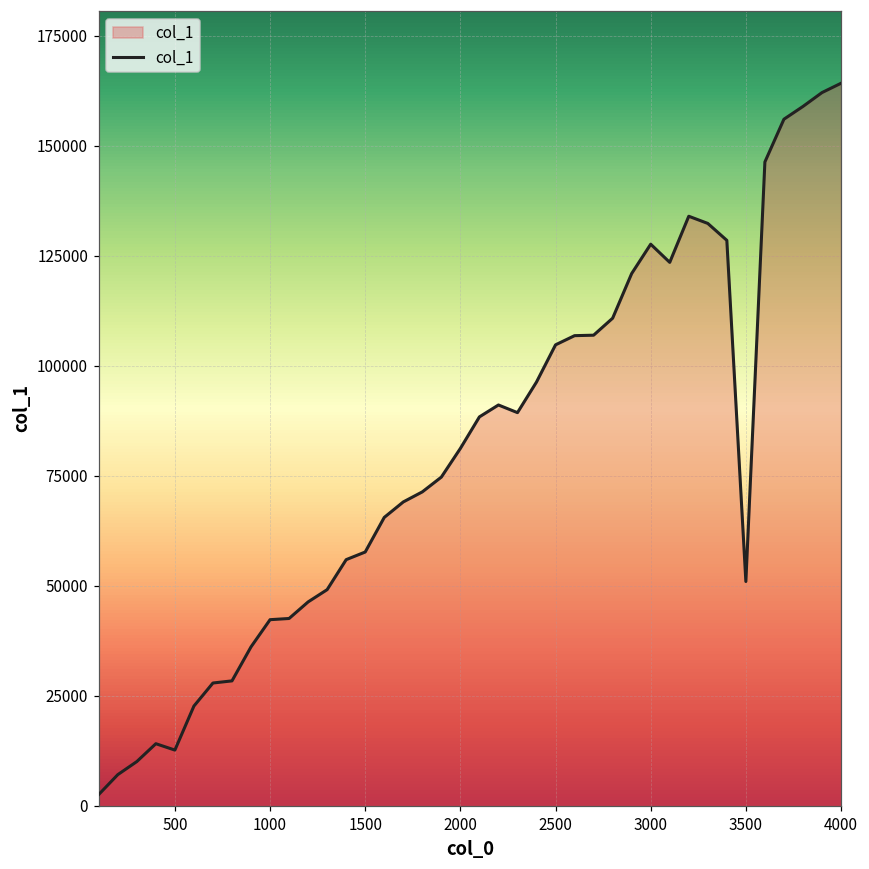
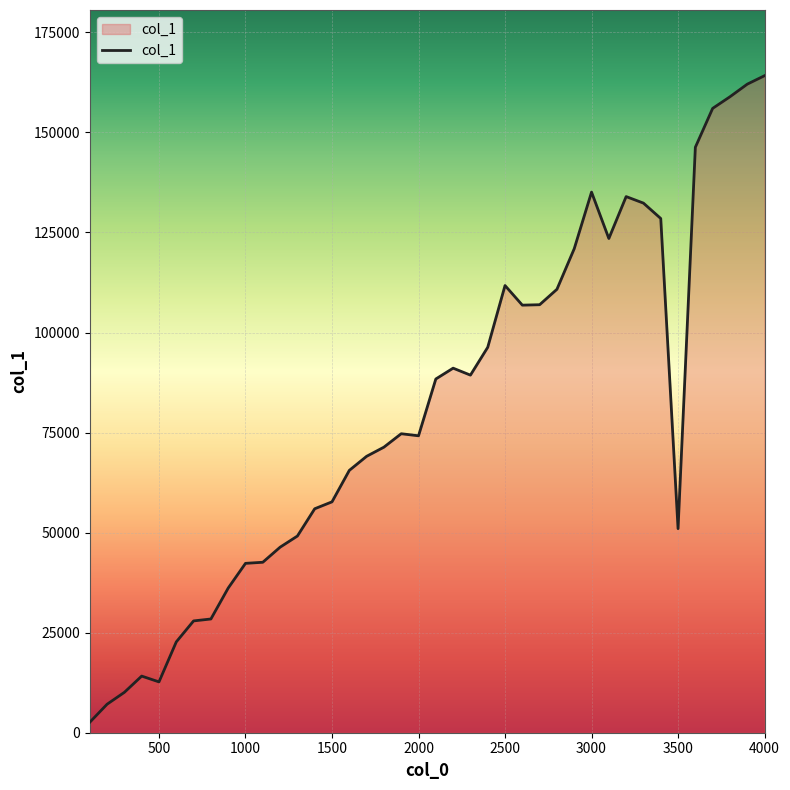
  {
    "500": 13000,
    "1000": 42000,
    "1500": 58000,
-   "2000": 81000,
-   "2500": 105000,
-   "3000": 128000,
+   "2000": 74000,
+   "2500": 112000,
+   "3000": 135000,
    "3500": 51000,
    "4000": 164000
  }
